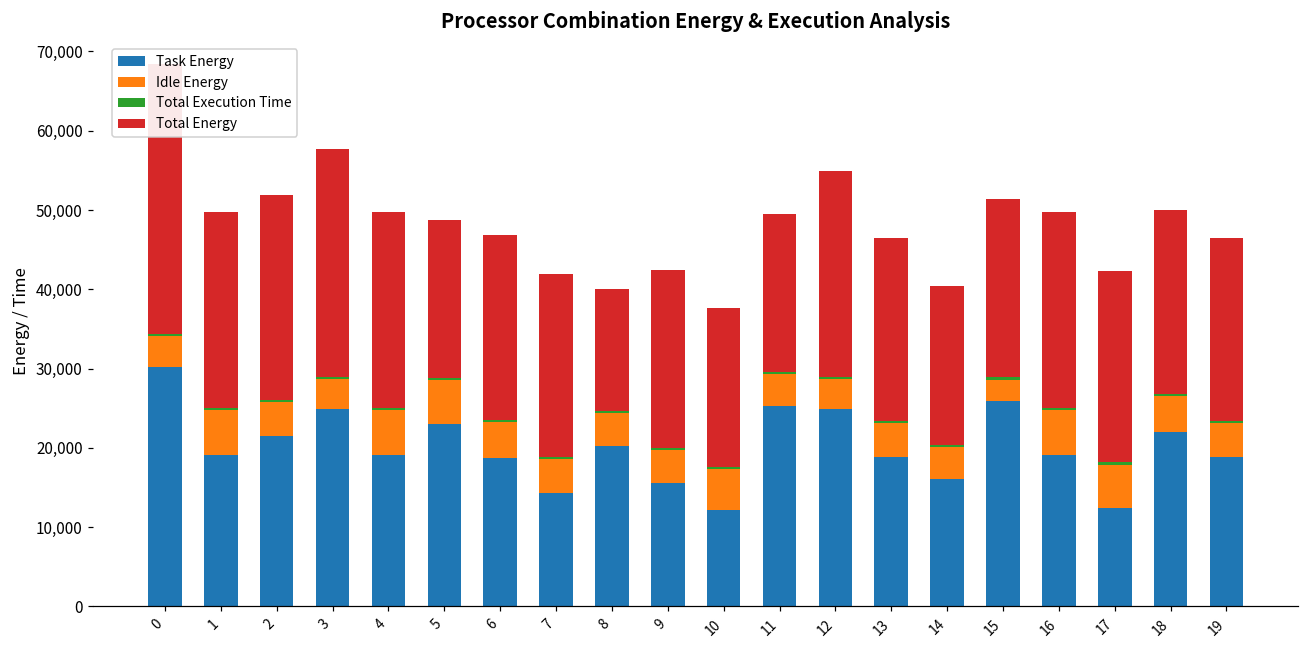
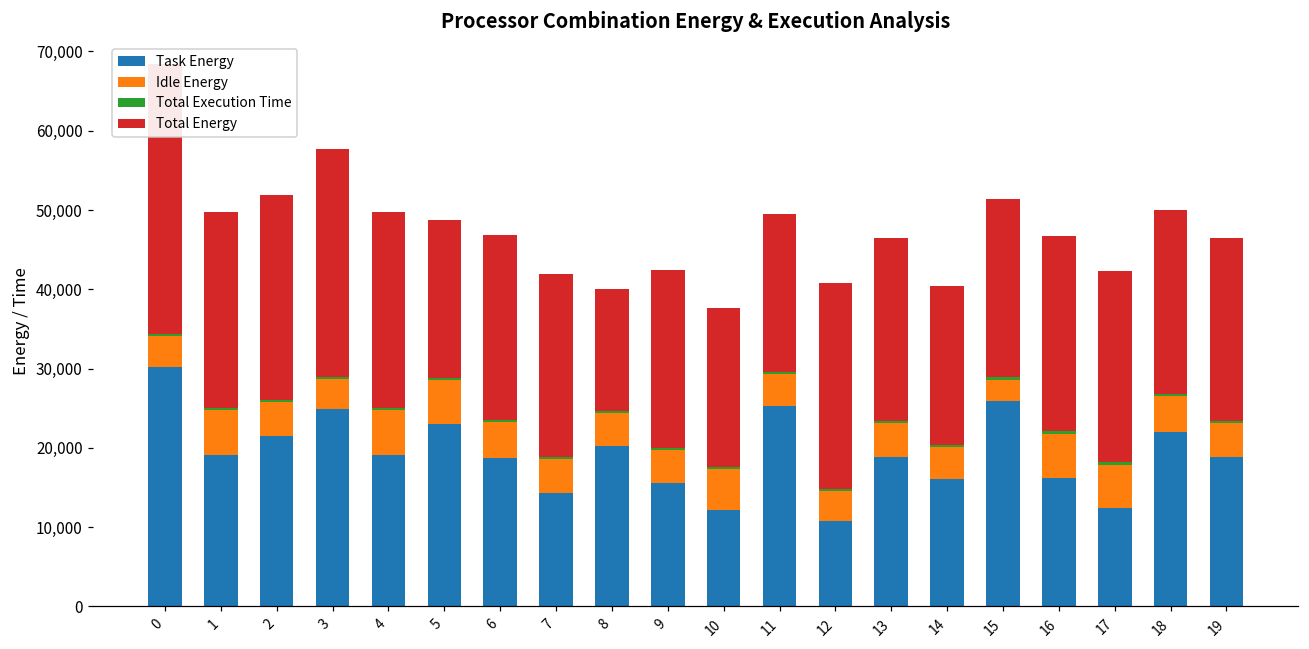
  {
    "Task Energy": {
      "0": "30,000",
      "1": "19,000",
      "2": "22,000",
      "3": "25,000",
      "4": "19,000",
      "5": "23,000",
      "6": "19,000",
      "7": "14,000",
      "8": "20,000",
      "9": "16,000",
      "10": "12,000",
      "11": "25,000",
-     "12": "25,000",
+     "12": "11,000",
      "13": "19,000",
      "14": "16,000",
      "15": "26,000",
-     "16": "19,000",
+     "16": "16,000",
      "17": "12,000",
      "18": "22,000",
      "19": "19,000"
    },
    "Idle Energy": {
      "0": "4,000",
      "1": "6,000",
      "2": "4,000",
      "3": "4,000",
      "4": "6,000",
      "5": "5,000",
      "6": "5,000",
      "7": "4,000",
      "8": "4,000",
      "9": "4,000",
      "10": "5,000",
      "11": "4,000",
      "12": "4,000",
      "13": "4,000",
      "14": "4,000",
      "15": "3,000",
      "16": "6,000",
      "17": "5,000",
      "18": "5,000",
      "19": "4,000"
    },
    "Total Energy": {
      "1": "25,000",
      "2": "26,000",
      "3": "29,000",
      "4": "25,000",
      "5": "20,000",
      "6": "23,000",
      "7": "23,000",
      "8": "15,000",
      "9": "22,000",
      "10": "20,000",
      "11": "20,000",
      "12": "26,000",
      "13": "23,000",
      "14": "20,000",
      "15": "22,000",
      "16": "25,000",
      "17": "24,000",
      "18": "23,000",
      "19": "23,000"
    }
  }
